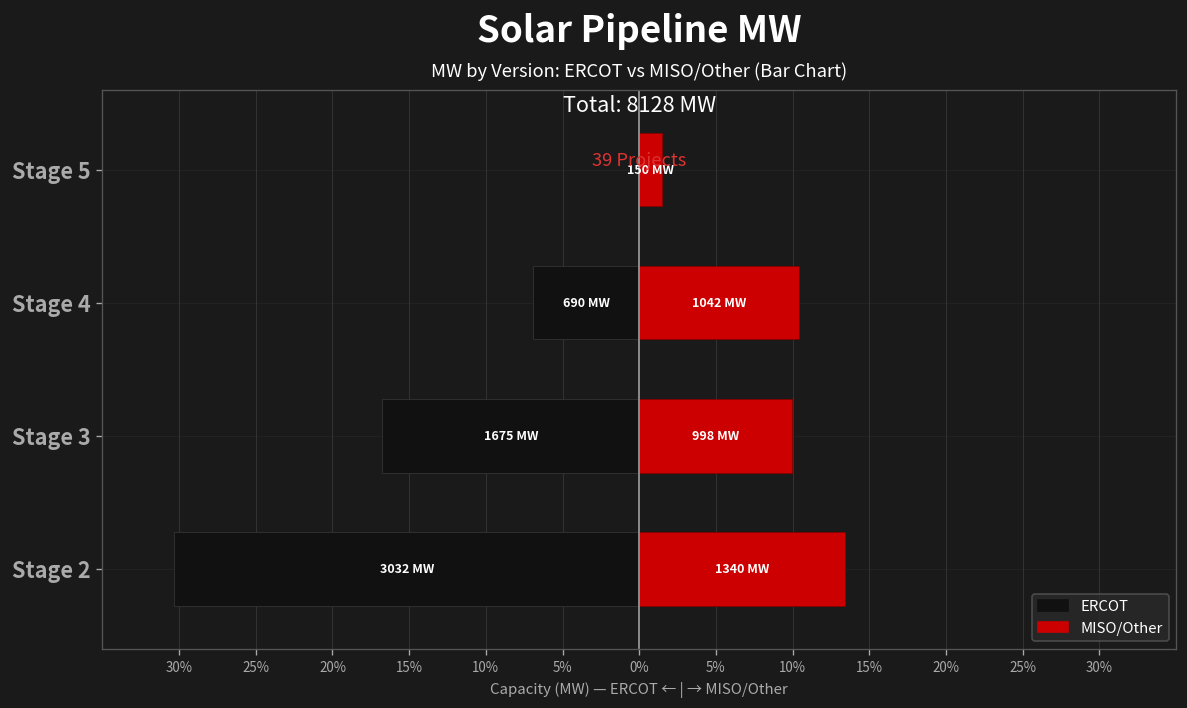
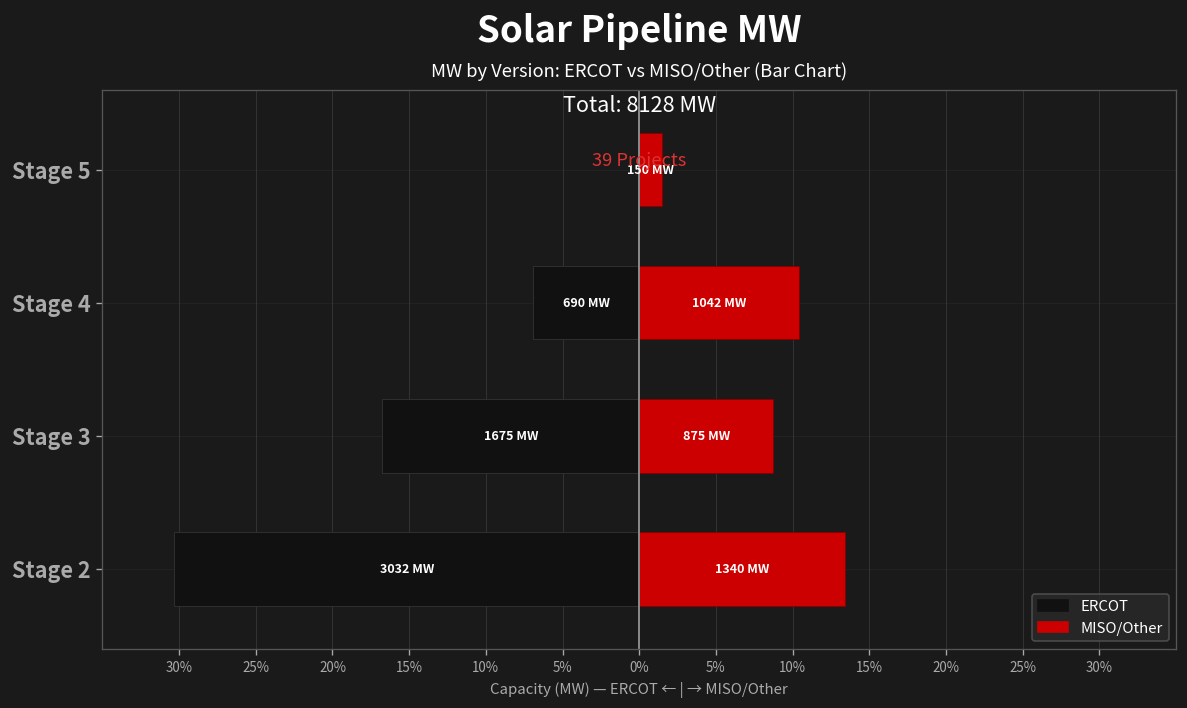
  {
    "MISO/Other": {
      "Stage 4": 1042,
-     "Stage 3": 998,
+     "Stage 3": 875,
      "Stage 2": 1340
    }
  }
